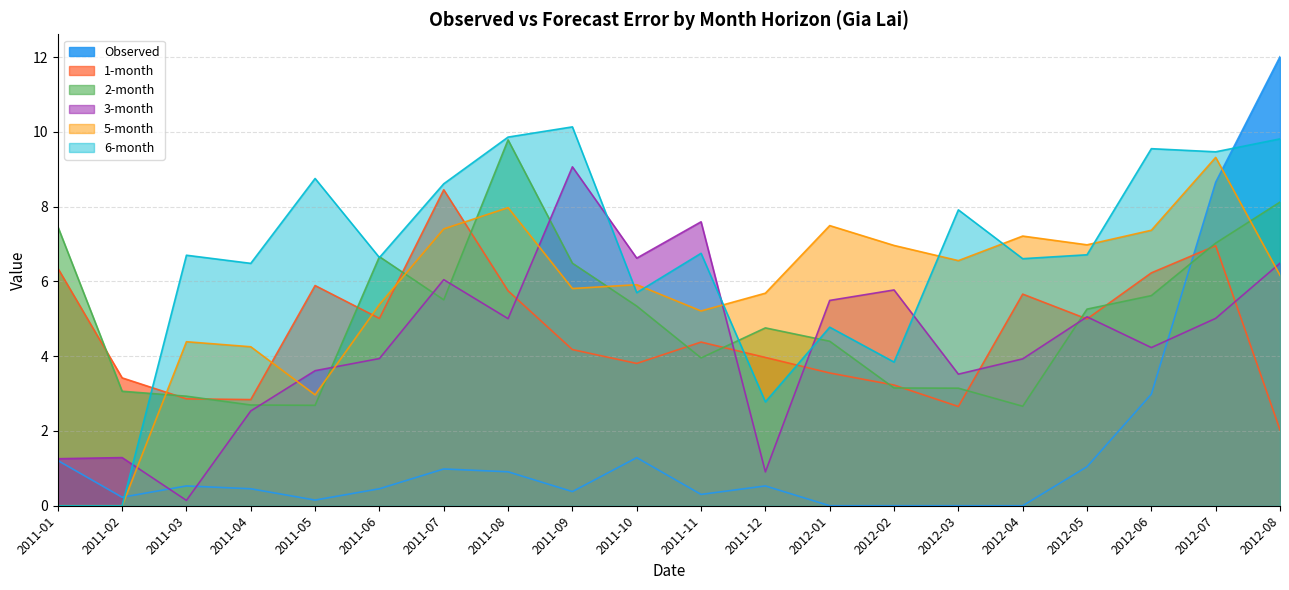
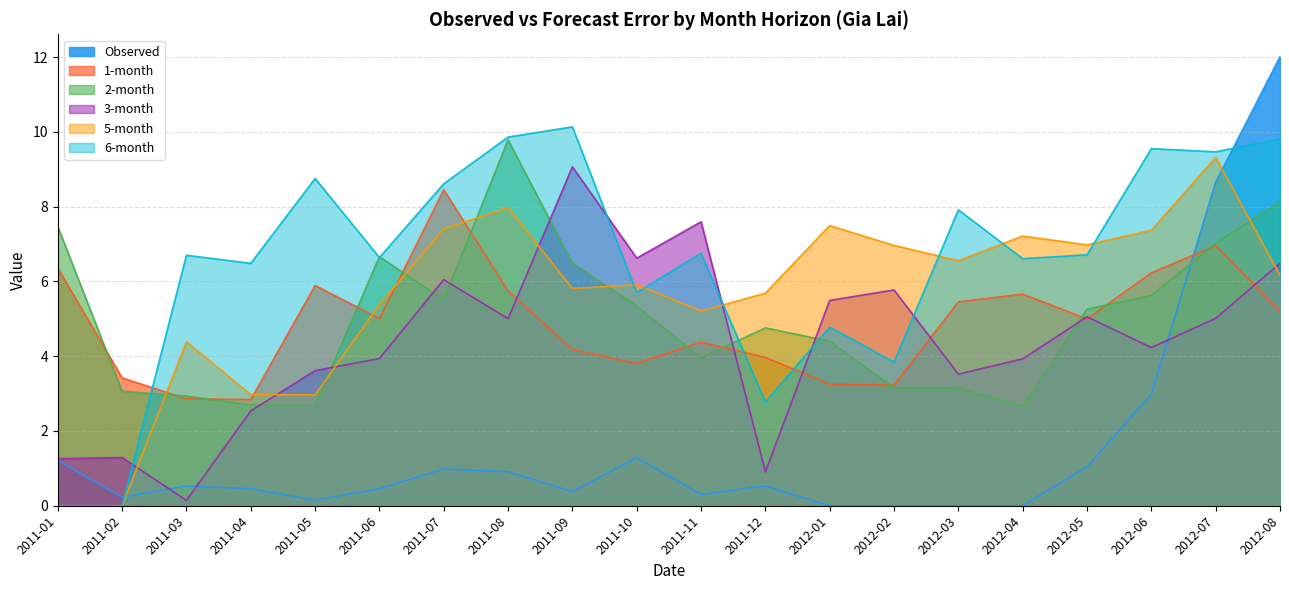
  {
    "1-month": {
      "2011-01": 6.4,
      "2011-02": 3.4,
      "2011-03": 2.9,
      "2011-04": 2.8,
      "2011-05": 5.9,
      "2011-06": 5.0,
      "2011-07": 8.5,
      "2011-08": 5.7,
      "2011-09": 4.2,
      "2011-10": 3.8,
      "2011-11": 4.4,
      "2011-12": 4.0,
-     "2012-01": 3.6,
+     "2012-01": 3.3,
      "2012-02": 3.2,
-     "2012-03": 2.7,
+     "2012-03": 5.5,
      "2012-04": 5.7,
      "2012-06": 6.2,
      "2012-07": 7.0,
-     "2012-08": 2.0
+     "2012-08": 5.2
    },
    "2-month": {
      "2011-01": 7.5,
      "2011-02": 3.1,
      "2011-03": 2.9,
      "2011-04": 2.7,
      "2011-05": 2.7,
      "2011-07": 5.5,
      "2011-08": 9.8,
      "2011-09": 6.5,
      "2011-10": 5.3,
      "2011-11": 4.0,
      "2011-12": 4.8,
      "2012-01": 4.4,
      "2012-02": 3.1,
      "2012-03": 3.1,
      "2012-04": 2.7,
      "2012-05": 5.3,
      "2012-06": 5.6,
      "2012-07": 7.0,
      "2012-08": 8.1
    },
    "3-month": {
      "2011-02": 1.3,
      "2011-03": 0.1,
      "2011-04": 2.5,
      "2011-05": 3.6,
      "2011-06": 3.9,
      "2011-07": 6.0,
      "2011-08": 5.0,
      "2011-09": 9.1,
      "2011-10": 6.6,
      "2011-11": 7.6,
      "2011-12": 0.9,
      "2012-01": 5.5,
      "2012-02": 5.8,
      "2012-03": 3.5,
      "2012-04": 3.9,
      "2012-06": 4.2,
      "2012-07": 5.0,
      "2012-08": 6.5
    },
    "5-month": {
      "2011-03": 4.4,
-     "2011-04": 4.3,
+     "2011-04": 3.0,
      "2011-05": 3.0,
      "2011-06": 5.4,
      "2011-07": 7.4,
      "2011-08": 8.0,
      "2011-09": 5.8,
      "2011-10": 5.9,
      "2011-11": 5.2,
      "2011-12": 5.7,
      "2012-01": 7.5,
      "2012-02": 7.0,
      "2012-03": 6.6,
      "2012-04": 7.2,
      "2012-05": 7.0,
      "2012-06": 7.4,
      "2012-07": 9.3,
      "2012-08": 6.2
    }
  }
